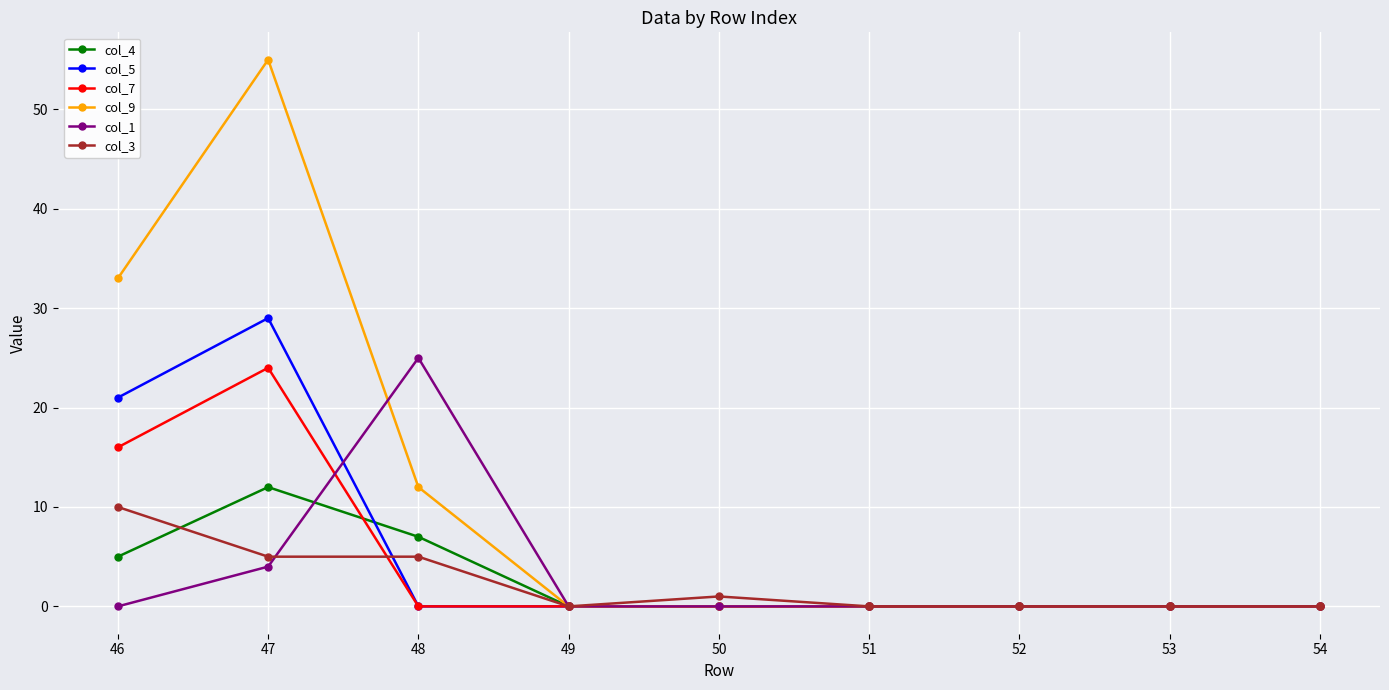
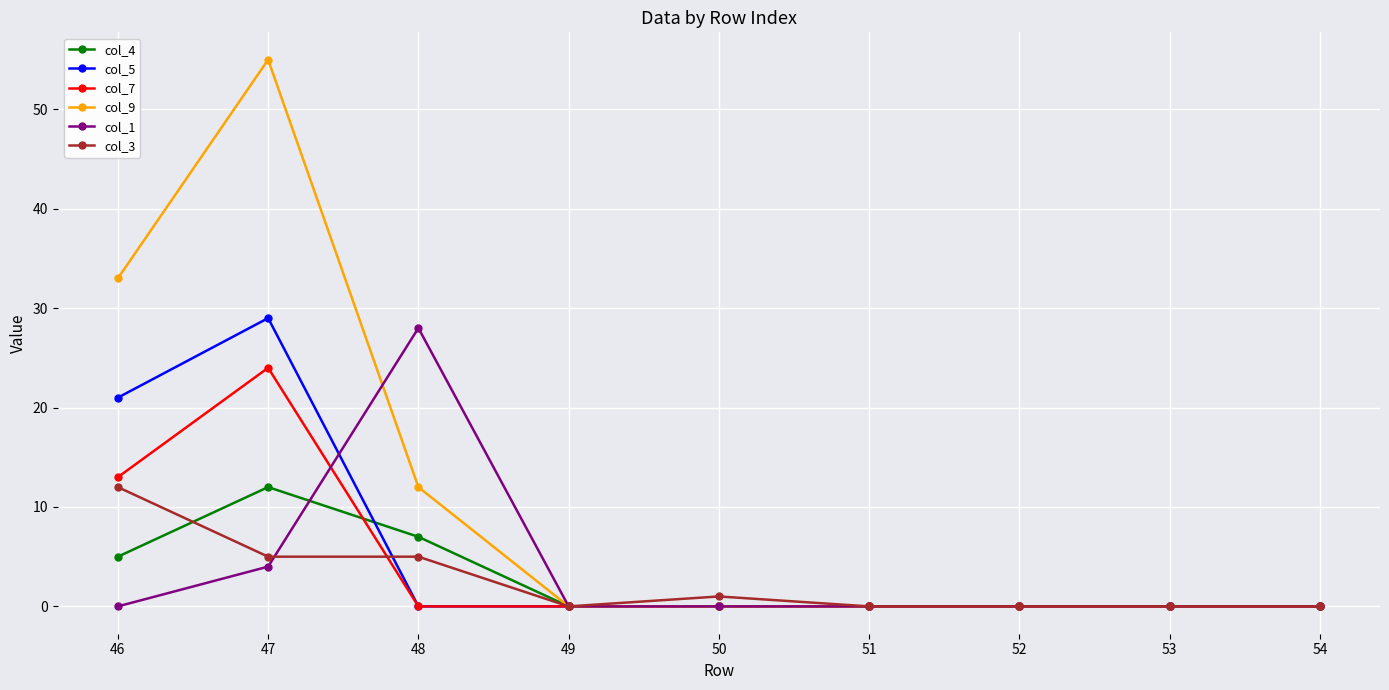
  {
    "col_4": {
      "46": 5,
      "47": 12,
      "48": 7
    },
    "col_5": {
      "46": 21,
      "47": 29
    },
    "col_7": {
-     "46": 16,
+     "46": 13,
      "47": 24
    },
    "col_9": {
      "46": 33,
      "47": 55,
      "48": 12
    },
    "col_1": {
      "46": 0,
      "47": 4,
-     "48": 25
+     "48": 28
    },
    "col_3": {
-     "46": 10,
+     "46": 12,
      "47": 5,
      "48": 5,
      "50": 1
    }
  }
